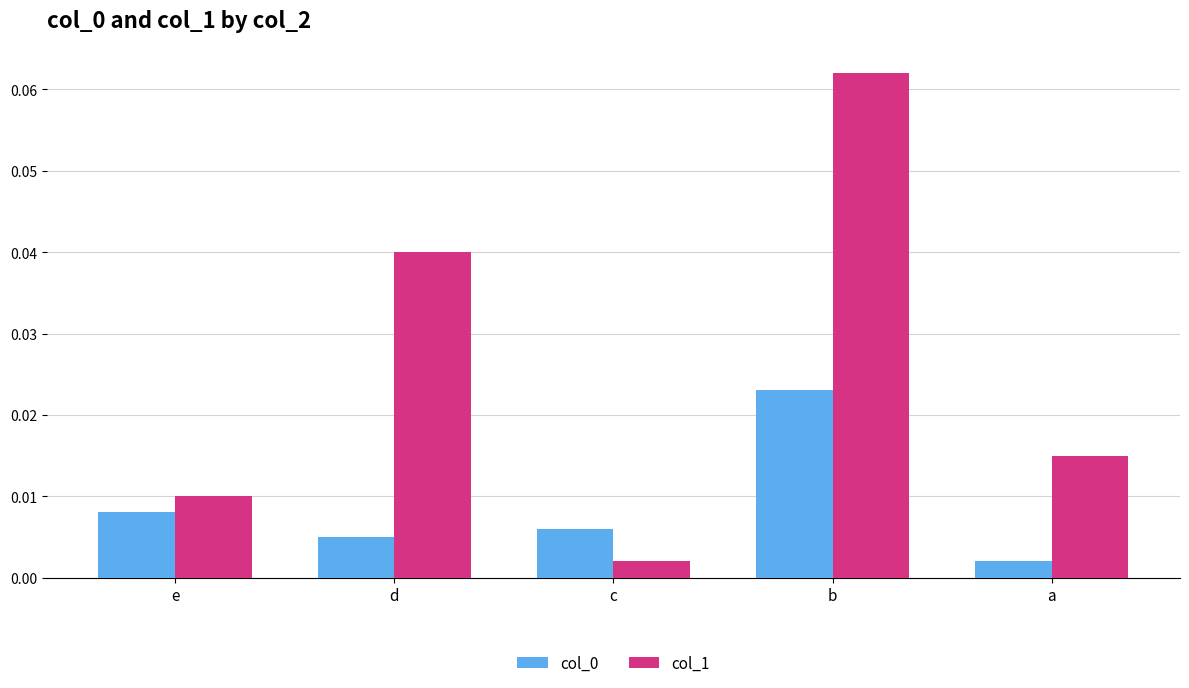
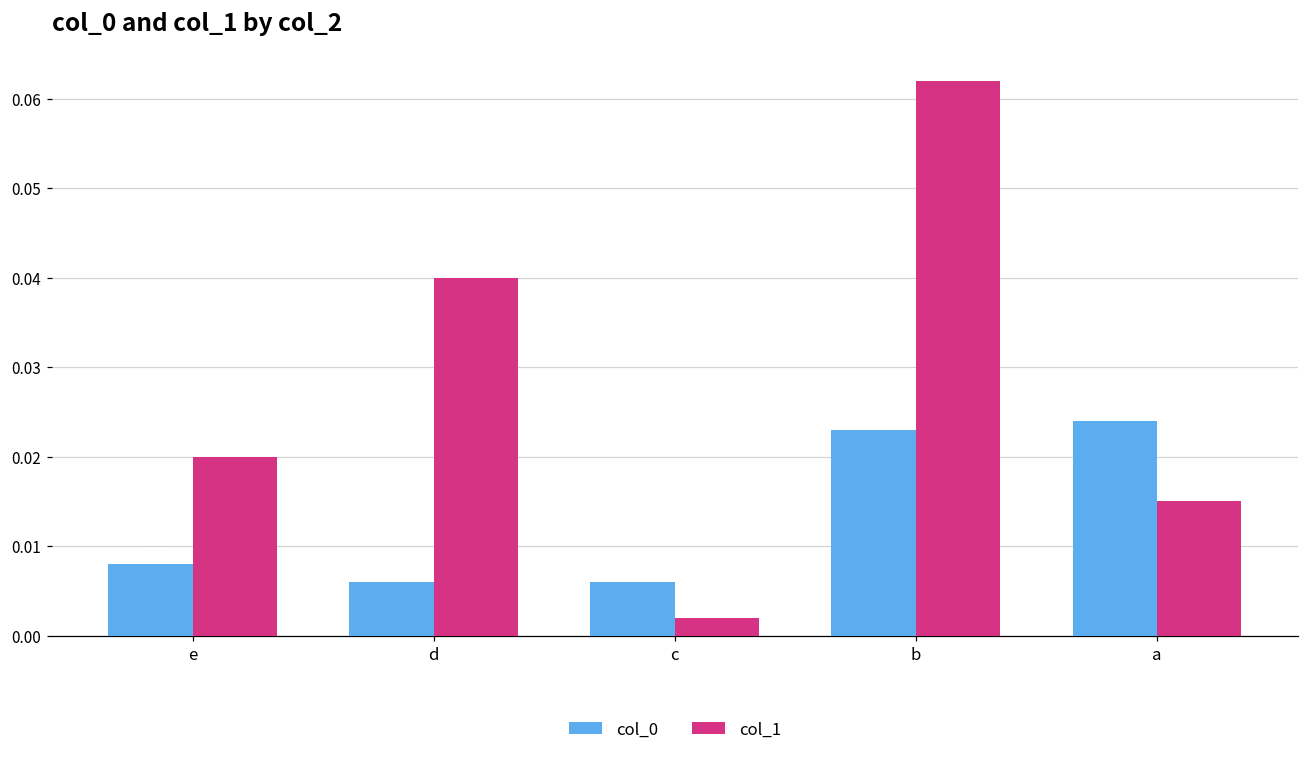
  {
    "col_0": {
      "e": 0.008,
-     "d": 0.005,
+     "d": 0.006,
      "c": 0.006,
      "b": 0.023,
-     "a": 0.002
+     "a": 0.024
    },
    "col_1": {
-     "e": 0.01,
+     "e": 0.02,
      "d": 0.04,
      "c": 0.002,
      "b": 0.062,
      "a": 0.015
    }
  }
